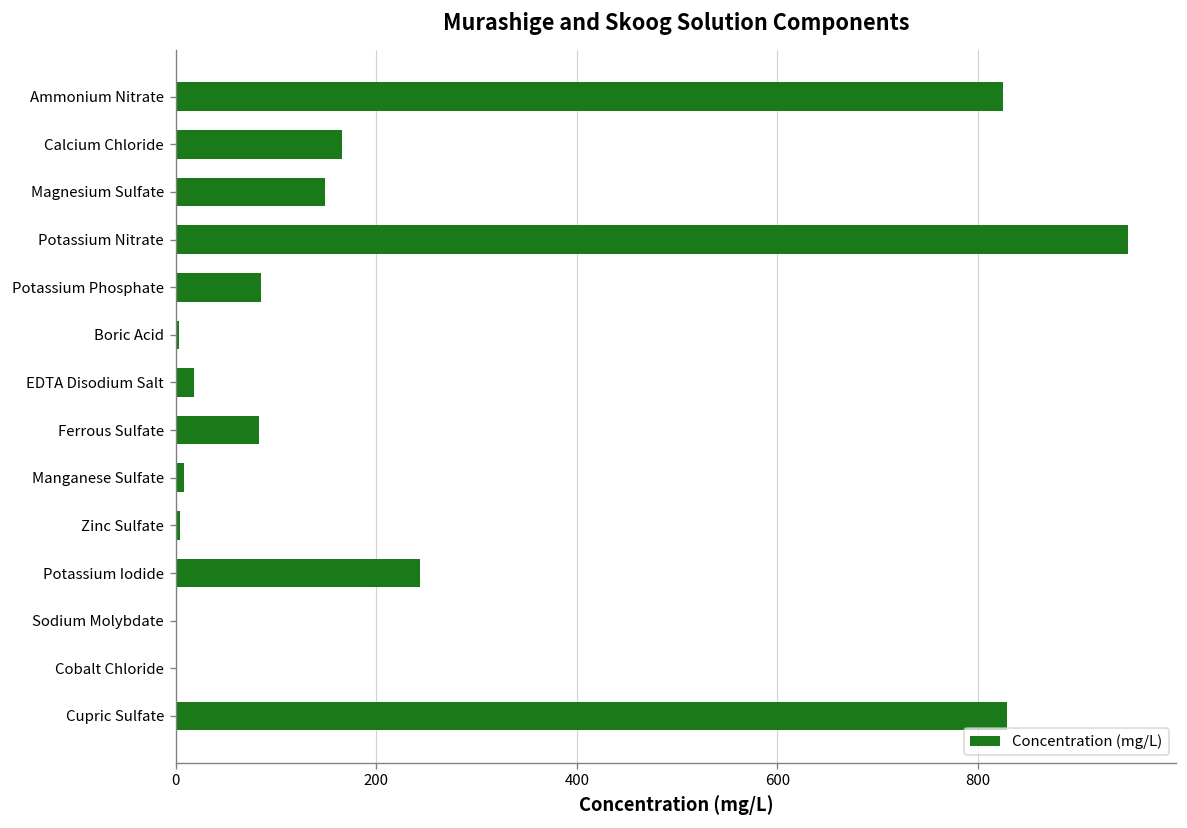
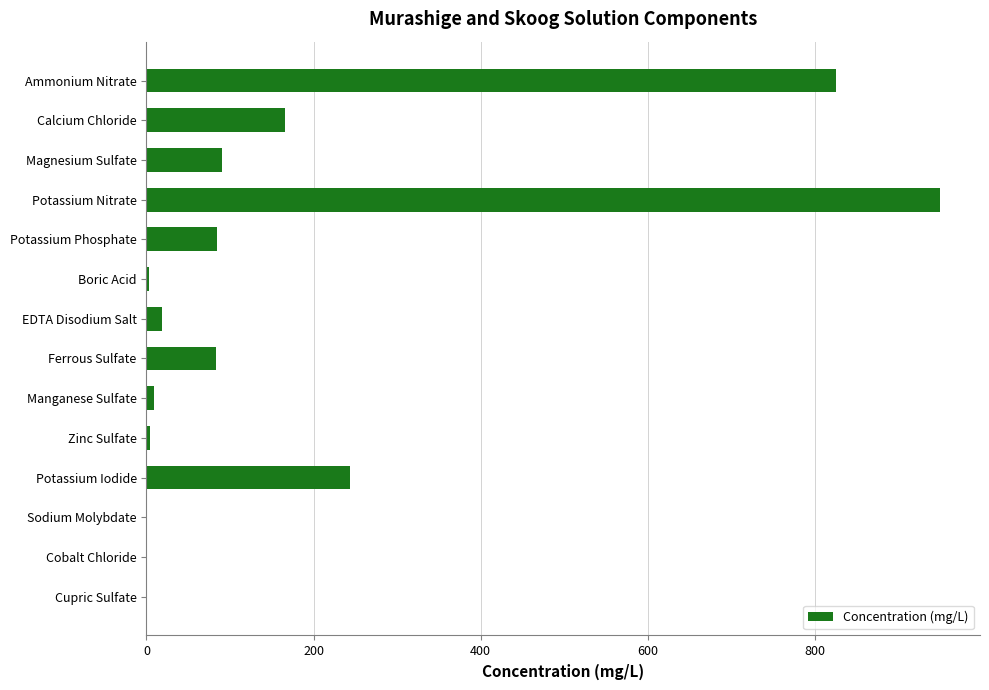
  {
    "Ammonium Nitrate": 830,
    "Calcium Chloride": 170,
-   "Magnesium Sulfate": 150,
+   "Magnesium Sulfate": 90,
    "Potassium Nitrate": 950,
    "Potassium Phosphate": 90,
    "Boric Acid": 0,
    "EDTA Disodium Salt": 20,
    "Ferrous Sulfate": 80,
    "Manganese Sulfate": 10,
    "Zinc Sulfate": 0,
    "Potassium Iodide": 240,
-   "Cupric Sulfate": 830
+   "Cupric Sulfate": 0
  }
